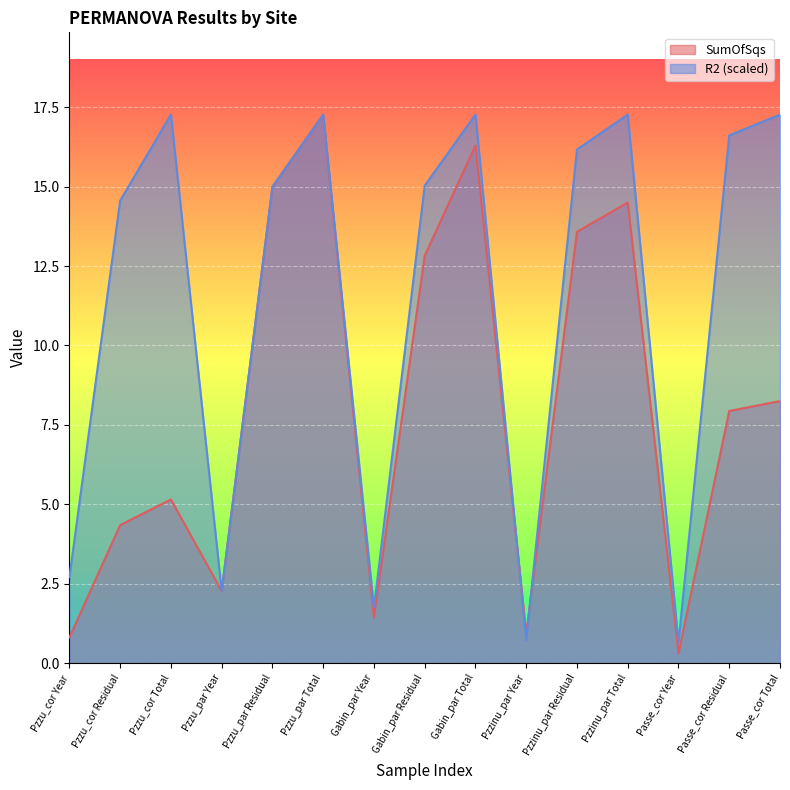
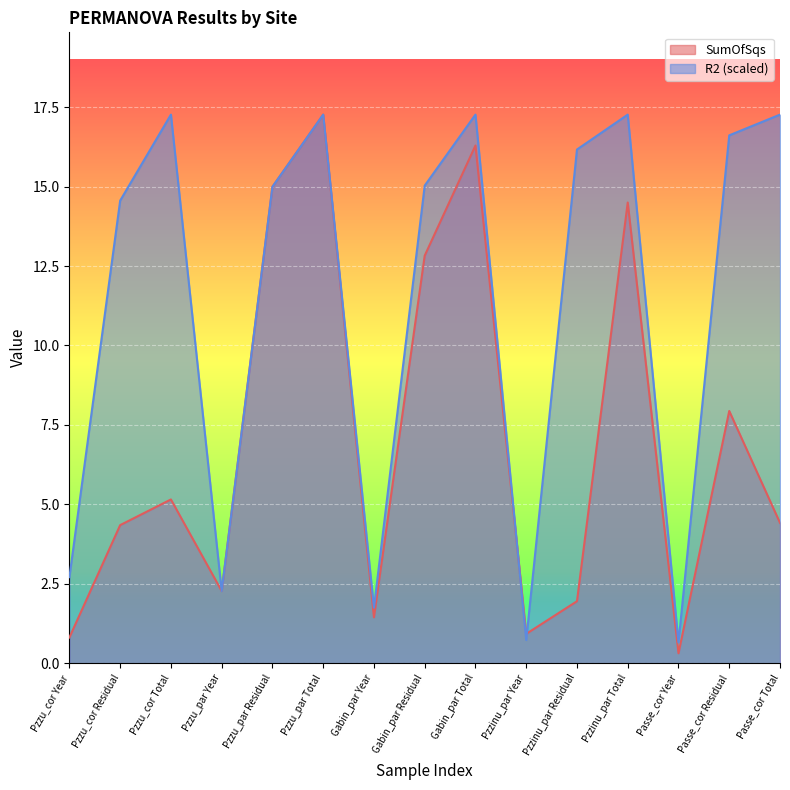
  {
    "SumOfSqs": {
      "Pzzu_cor Year": 0.8,
      "Pzzu_cor Residual": 4.3,
      "Pzzu_cor Total": 5.2,
      "Gabin_par Year": 1.4,
      "Gabin_par Residual": 12.8,
      "Gabin_par Total": 16.3,
      "Pzzinu_par Year": 0.9,
-     "Pzzinu_par Residual": 13.6,
+     "Pzzinu_par Residual": 1.9,
      "Pzzinu_par Total": 14.5,
      "Passe_cor Year": 0.3,
      "Passe_cor Residual": 7.9,
-     "Passe_cor Total": 8.2
+     "Passe_cor Total": 4.4
    },
    "R2 (scaled)": {
      "Pzzu_cor Year": 2.7,
      "Pzzu_cor Residual": 14.6,
      "Pzzu_cor Total": 17.3,
      "Gabin_par Year": 1.7,
      "Gabin_par Residual": 15.0,
      "Gabin_par Total": 17.3,
      "Pzzinu_par Year": 0.7,
      "Pzzinu_par Residual": 16.2,
      "Pzzinu_par Total": 17.3,
      "Passe_cor Year": 0.7,
      "Passe_cor Residual": 16.6,
      "Passe_cor Total": 17.3
    }
  }
